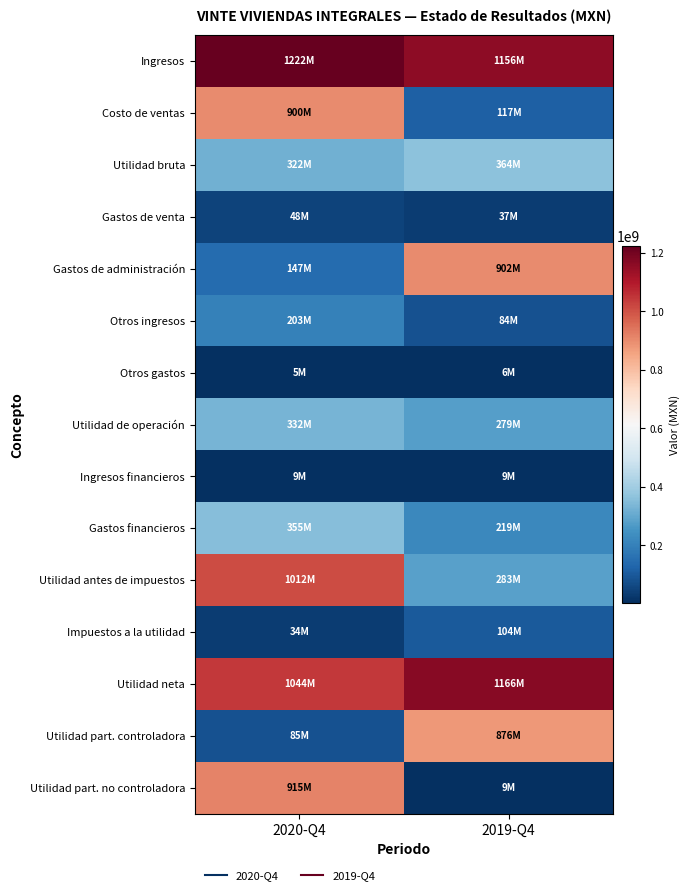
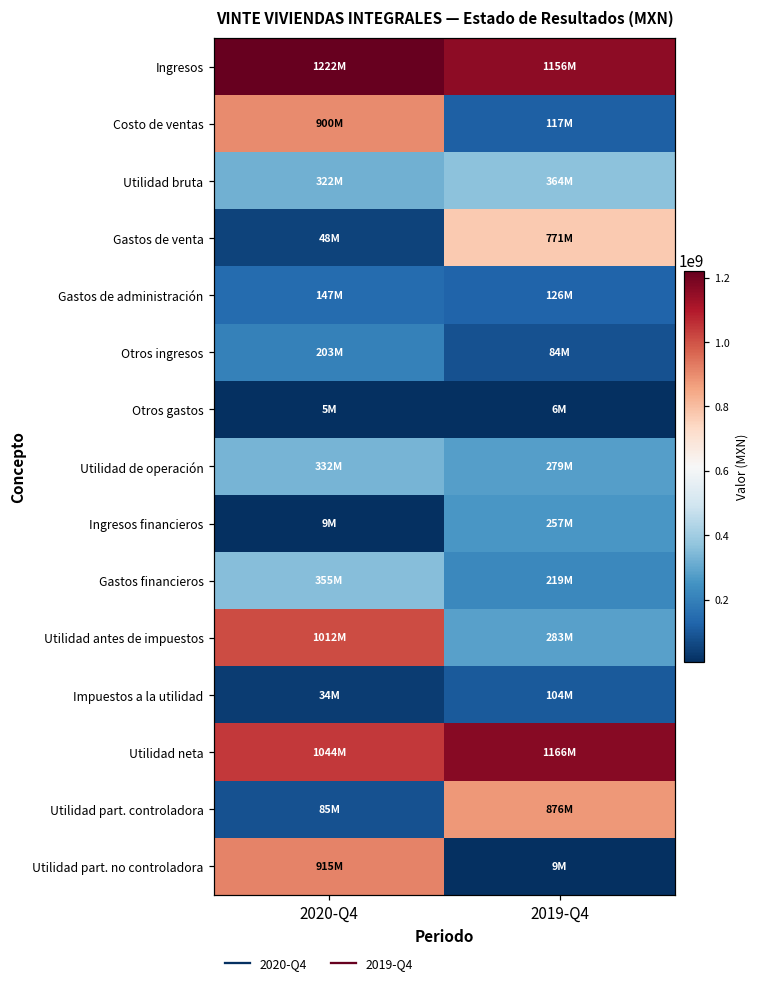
  {
    "Ingresos": {
      "2020-Q4": "1222M",
      "2019-Q4": "1156M"
    },
    "Costo de ventas": {
      "2020-Q4": "900M",
      "2019-Q4": "117M"
    },
    "Utilidad bruta": {
      "2020-Q4": "322M",
      "2019-Q4": "364M"
    },
    "Gastos de venta": {
      "2020-Q4": "48M",
-     "2019-Q4": "37M"
+     "2019-Q4": "771M"
    },
    "Gastos de administración": {
      "2020-Q4": "147M",
-     "2019-Q4": "902M"
+     "2019-Q4": "126M"
    },
    "Otros ingresos": {
      "2020-Q4": "203M",
      "2019-Q4": "84M"
    },
    "Otros gastos": {
      "2020-Q4": "5M",
      "2019-Q4": "6M"
    },
    "Utilidad de operación": {
      "2020-Q4": "332M",
      "2019-Q4": "279M"
    },
    "Ingresos financieros": {
      "2020-Q4": "9M",
-     "2019-Q4": "9M"
+     "2019-Q4": "257M"
    },
    "Gastos financieros": {
      "2020-Q4": "355M",
      "2019-Q4": "219M"
    },
    "Utilidad antes de impuestos": {
      "2020-Q4": "1012M",
      "2019-Q4": "283M"
    },
    "Impuestos a la utilidad": {
      "2020-Q4": "34M",
      "2019-Q4": "104M"
    },
    "Utilidad neta": {
      "2020-Q4": "1044M",
      "2019-Q4": "1166M"
    },
    "Utilidad part. controladora": {
      "2020-Q4": "85M",
      "2019-Q4": "876M"
    },
    "Utilidad part. no controladora": {
      "2020-Q4": "915M",
      "2019-Q4": "9M"
    }
  }
